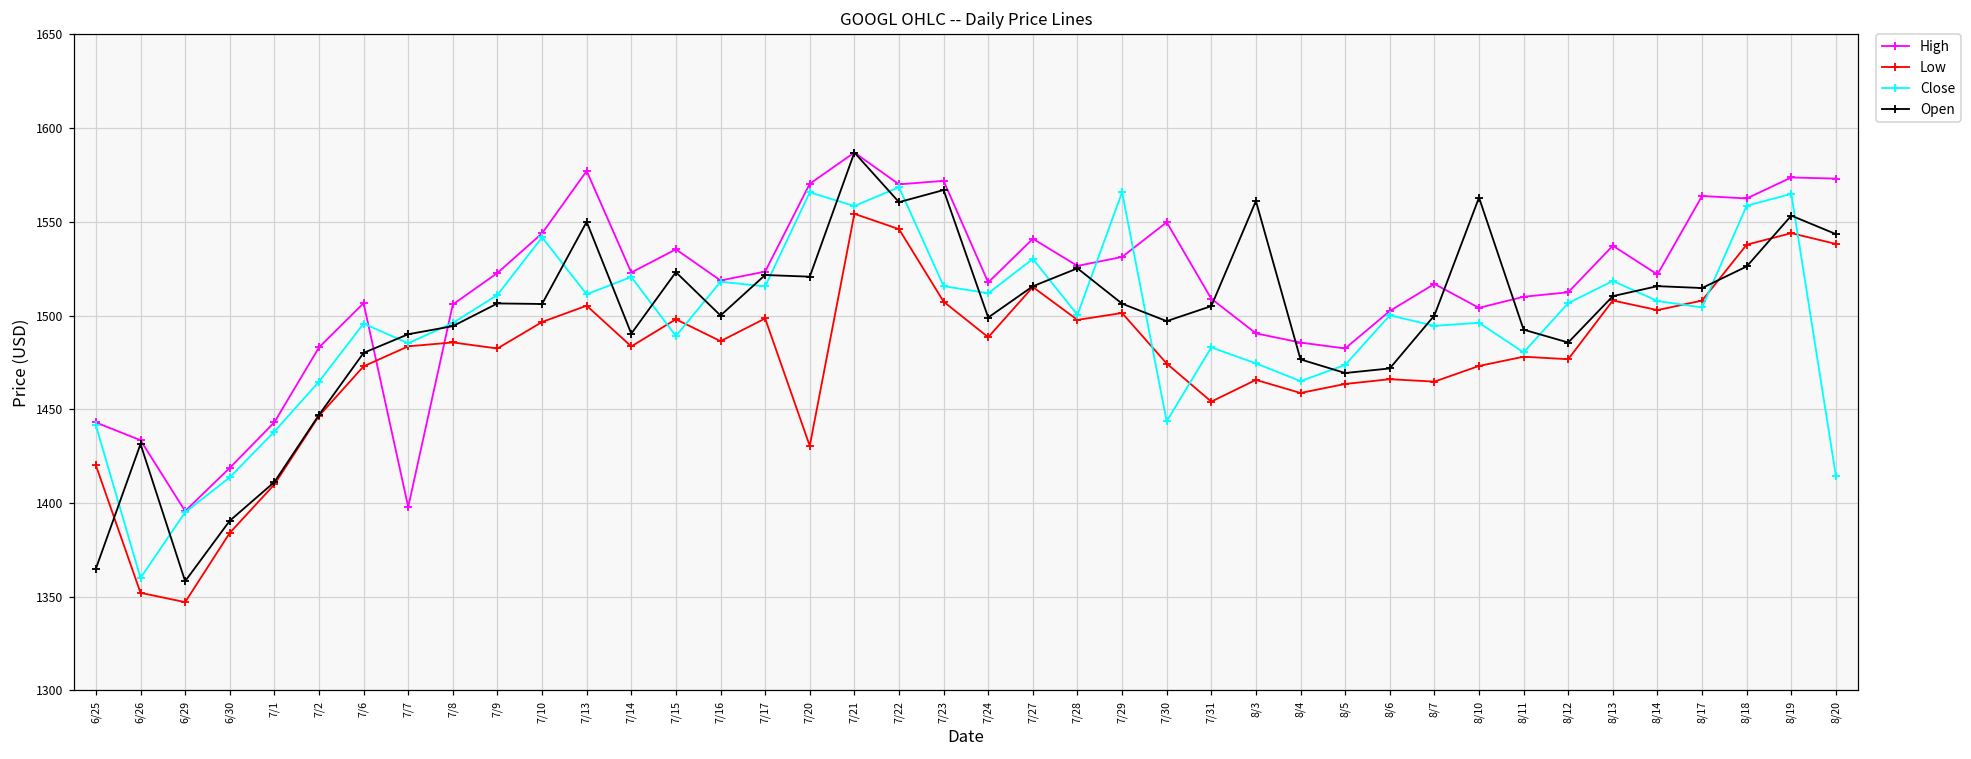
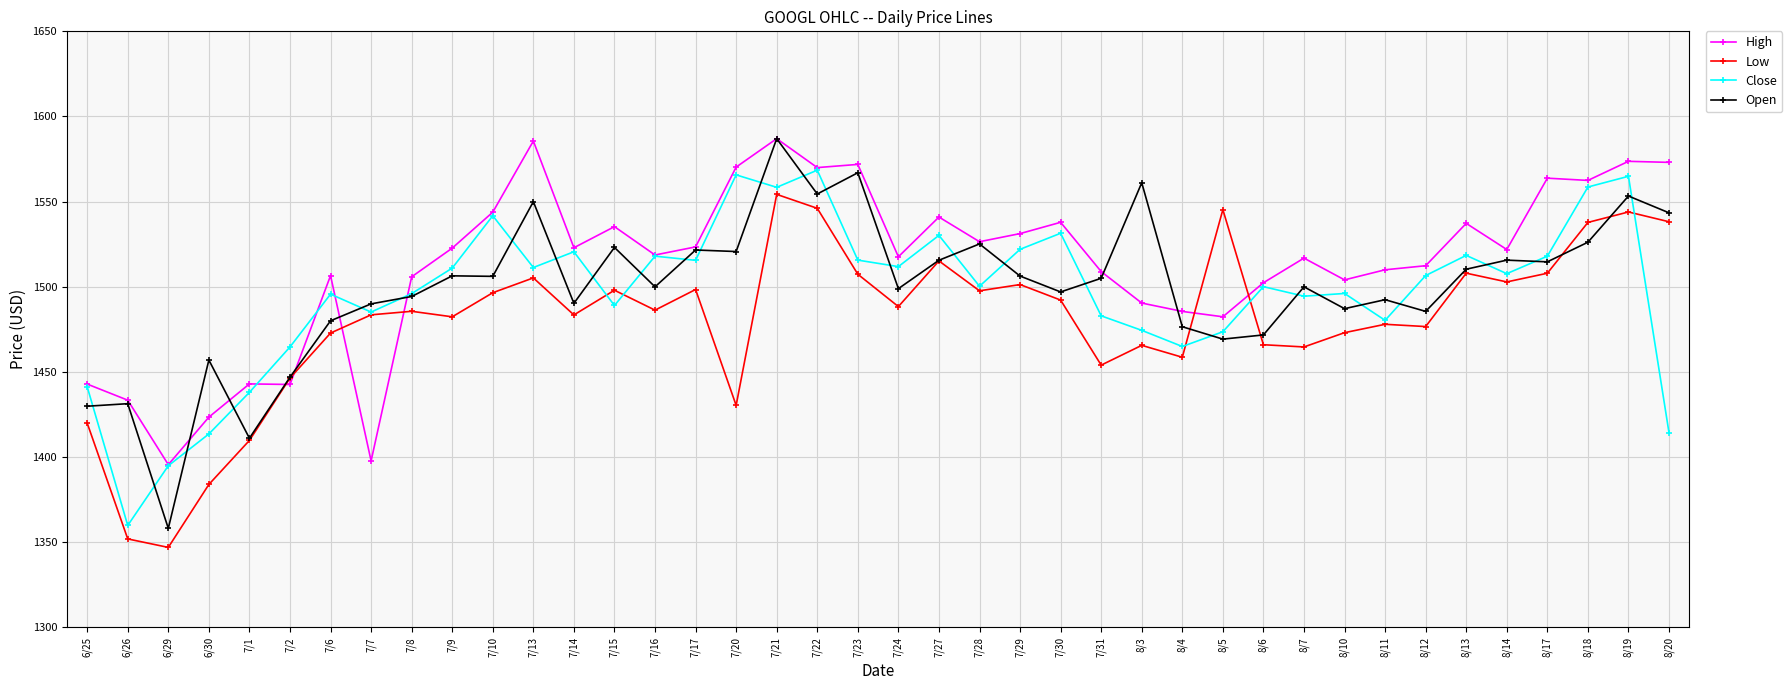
  {
    "High": {
      "6/25": 1443,
      "6/26": 1433,
-     "6/30": 1419,
+     "6/30": 1423,
      "7/1": 1443,
-     "7/2": 1483,
+     "7/2": 1443,
      "7/6": 1507,
      "7/7": 1398,
      "7/8": 1506,
      "7/9": 1523,
      "7/10": 1544,
-     "7/13": 1577,
+     "7/13": 1586,
      "7/14": 1523,
      "7/15": 1535,
      "7/17": 1523,
      "7/20": 1570,
      "7/22": 1570,
      "7/23": 1572,
      "7/24": 1518,
      "7/27": 1541,
      "7/29": 1531,
-     "7/30": 1550,
+     "7/30": 1538,
      "7/31": 1509,
      "8/3": 1490,
      "8/4": 1486,
      "8/5": 1482,
      "8/6": 1502,
      "8/7": 1517,
      "8/10": 1504,
      "8/11": 1510,
      "8/12": 1512,
      "8/13": 1537,
      "8/14": 1522,
      "8/17": 1564,
      "8/18": 1562,
      "8/19": 1574,
      "8/20": 1573
    },
    "Low": {
      "6/25": 1420,
      "6/26": 1352,
      "6/29": 1347,
      "6/30": 1384,
      "7/6": 1473,
      "7/7": 1484,
      "7/8": 1486,
      "7/9": 1482,
      "7/10": 1497,
      "7/13": 1505,
      "7/14": 1484,
      "7/15": 1498,
      "7/16": 1486,
      "7/17": 1498,
      "7/20": 1430,
      "7/21": 1554,
      "7/22": 1546,
      "7/23": 1507,
      "7/24": 1488,
      "7/28": 1498,
      "7/29": 1501,
-     "7/30": 1474,
+     "7/30": 1492,
      "7/31": 1454,
      "8/3": 1466,
      "8/4": 1459,
-     "8/5": 1463,
+     "8/5": 1545,
      "8/6": 1466,
      "8/7": 1465,
      "8/10": 1473,
      "8/11": 1478,
      "8/12": 1477,
      "8/13": 1508,
      "8/14": 1503,
      "8/17": 1508,
      "8/18": 1538,
      "8/19": 1544,
      "8/20": 1538
    },
    "Close": {
      "6/25": 1441,
      "6/26": 1360,
      "6/30": 1414,
      "7/1": 1438,
      "7/2": 1465,
      "7/6": 1496,
      "7/7": 1485,
      "7/8": 1496,
      "7/9": 1511,
      "7/10": 1542,
      "7/13": 1511,
      "7/14": 1521,
      "7/15": 1489,
      "7/17": 1516,
      "7/20": 1566,
      "7/21": 1558,
      "7/22": 1568,
      "7/23": 1516,
      "7/24": 1512,
      "7/27": 1530,
      "7/28": 1500,
-     "7/29": 1566,
-     "7/30": 1443,
+     "7/29": 1522,
+     "7/30": 1531,
      "7/31": 1483,
      "8/3": 1474,
      "8/4": 1465,
      "8/5": 1474,
      "8/6": 1500,
      "8/7": 1494,
      "8/10": 1496,
      "8/11": 1480,
      "8/12": 1507,
      "8/13": 1518,
      "8/14": 1508,
-     "8/17": 1504,
+     "8/17": 1518,
      "8/18": 1559,
      "8/19": 1565,
      "8/20": 1414
    },
    "Open": {
-     "6/25": 1365,
+     "6/25": 1430,
      "6/26": 1431,
      "6/29": 1358,
-     "6/30": 1390,
+     "6/30": 1457,
      "7/6": 1480,
      "7/7": 1490,
      "7/8": 1494,
      "7/9": 1506,
      "7/10": 1506,
      "7/13": 1550,
      "7/14": 1490,
      "7/15": 1523,
      "7/16": 1500,
      "7/17": 1522,
      "7/20": 1521,
-     "7/22": 1561,
+     "7/22": 1555,
      "7/23": 1567,
      "7/24": 1499,
      "7/29": 1506,
      "7/30": 1497,
      "7/31": 1505,
      "8/3": 1561,
      "8/4": 1477,
      "8/5": 1469,
      "8/6": 1472,
      "8/7": 1500,
-     "8/10": 1563,
+     "8/10": 1487,
      "8/11": 1492,
      "8/12": 1486,
      "8/13": 1510,
      "8/14": 1516,
      "8/17": 1515,
      "8/18": 1526,
      "8/19": 1553,
      "8/20": 1543
    }
  }
